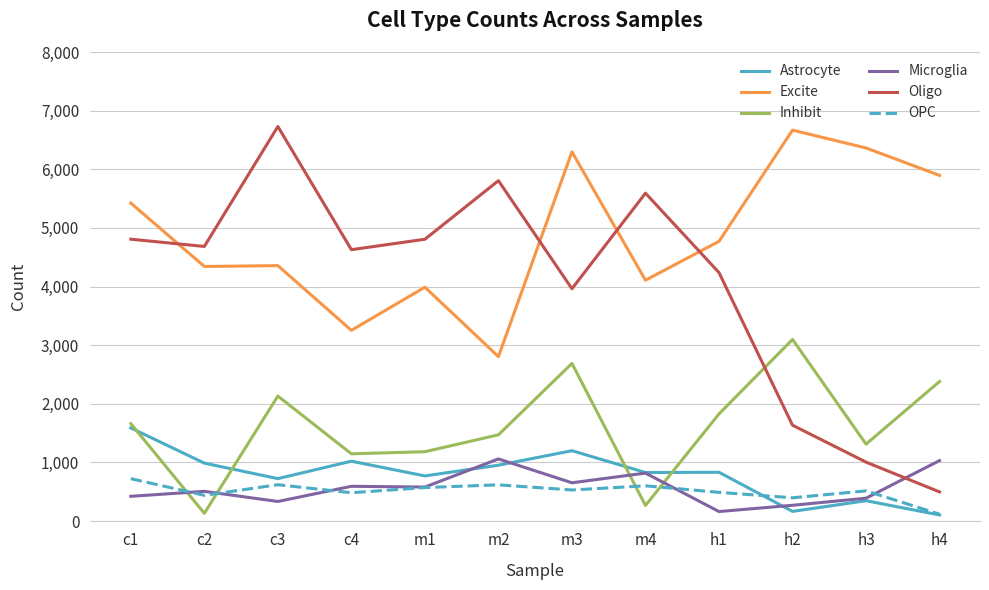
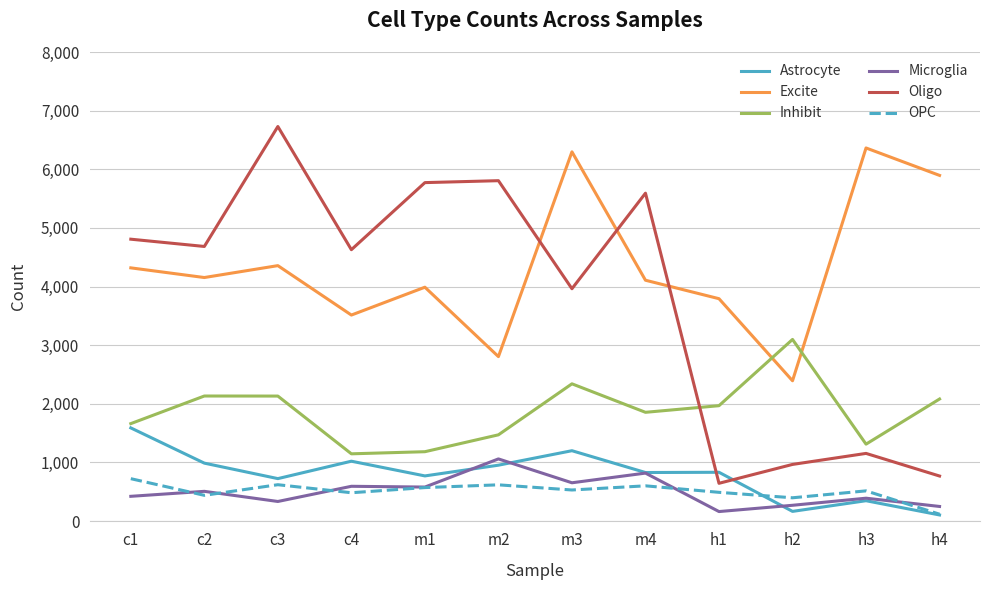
  {
    "Excite": {
-     "c1": "5,400",
-     "c2": "4,300",
+     "c1": "4,300",
+     "c2": "4,200",
      "c3": "4,400",
-     "c4": "3,300",
+     "c4": "3,500",
      "m1": "4,000",
      "m2": "2,800",
      "m3": "6,300",
      "m4": "4,100",
-     "h1": "4,800",
-     "h2": "6,700",
+     "h1": "3,800",
+     "h2": "2,400",
      "h3": "6,400",
      "h4": "5,900"
    },
    "Inhibit": {
      "c1": "1,700",
-     "c2": "100",
+     "c2": "2,100",
      "c3": "2,100",
      "c4": "1,100",
      "m1": "1,200",
      "m2": "1,500",
-     "m3": "2,700",
-     "m4": "300",
-     "h1": "1,800",
+     "m3": "2,300",
+     "m4": "1,900",
+     "h1": "2,000",
      "h2": "3,100",
      "h3": "1,300",
-     "h4": "2,400"
+     "h4": "2,100"
    },
    "Microglia": {
      "c1": "400",
      "c2": "500",
      "c3": "300",
      "c4": "600",
      "m2": "1,100",
      "m3": "700",
      "h1": "200",
      "h2": "300",
-     "h4": "1,000"
+     "h4": "200"
    },
    "Oligo": {
      "c1": "4,800",
      "c2": "4,700",
      "c3": "6,700",
      "c4": "4,600",
-     "m1": "4,800",
+     "m1": "5,800",
      "m2": "5,800",
      "m3": "4,000",
      "m4": "5,600",
-     "h1": "4,200",
-     "h2": "1,600",
-     "h3": "1,000",
-     "h4": "500"
+     "h1": "600",
+     "h2": "1,000",
+     "h3": "1,200",
+     "h4": "800"
    }
  }
